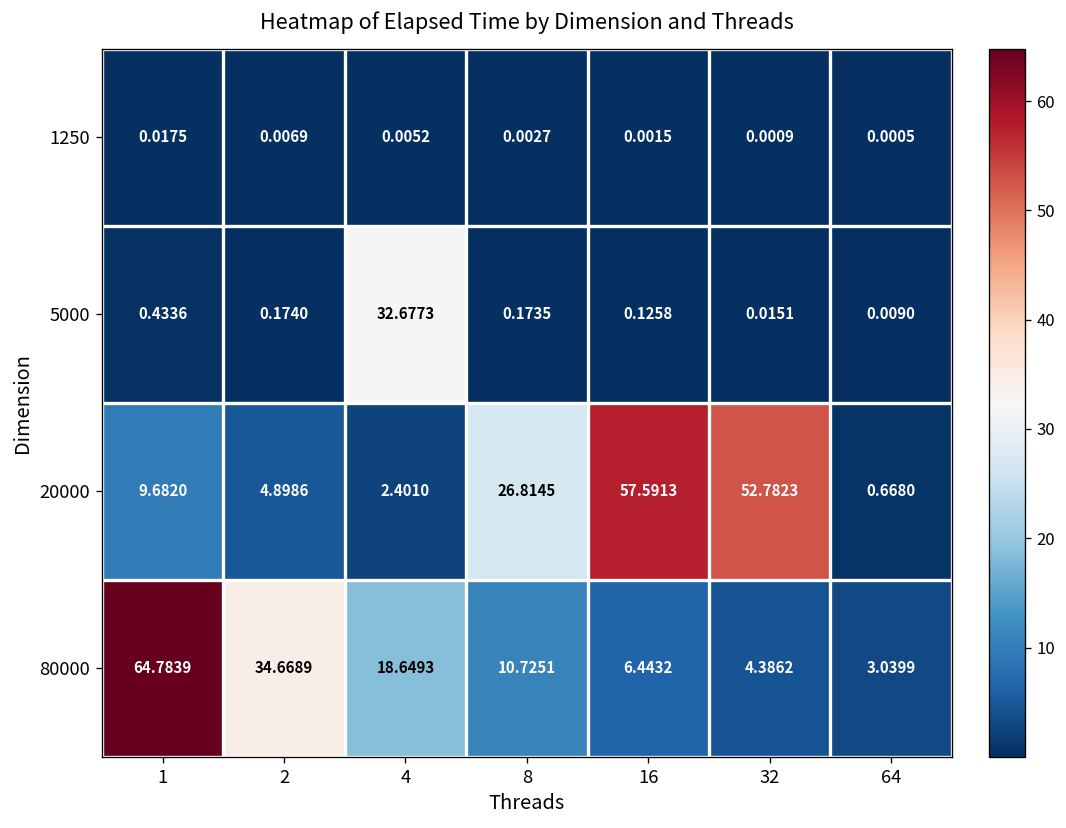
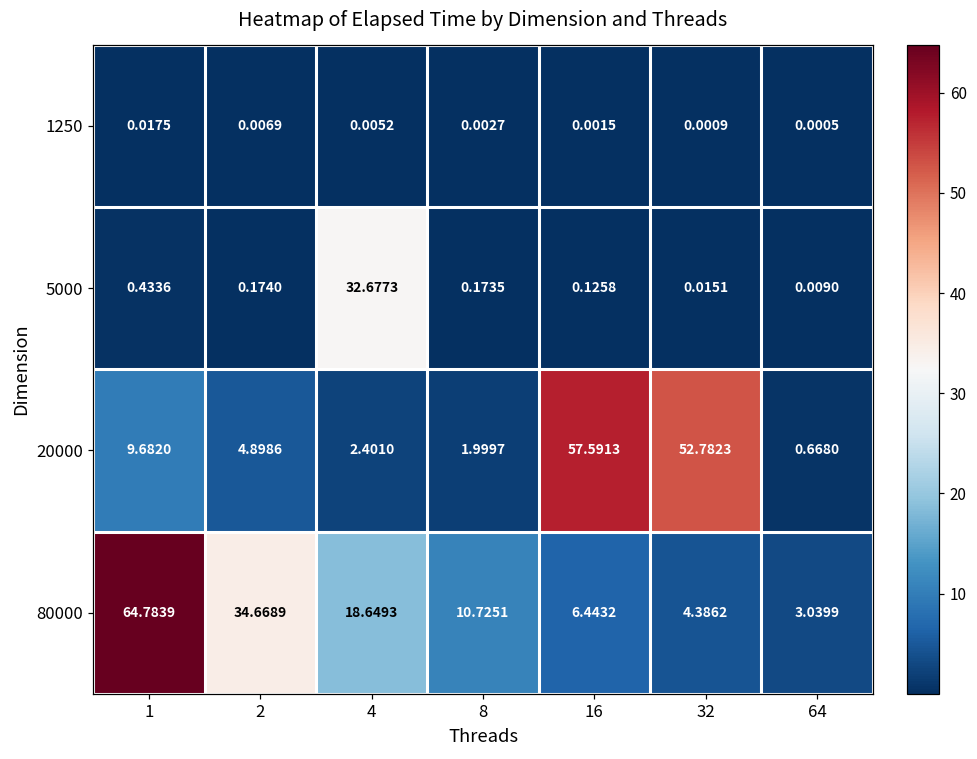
  {
    "1250": {
      "1": 0.0175,
      "2": 0.0069,
      "4": 0.0052,
      "8": 0.0027,
      "16": 0.0015,
      "32": 0.0009,
      "64": 0.0005
    },
    "5000": {
      "1": 0.4336,
      "2": 0.1740,
      "4": 32.6773,
      "8": 0.1735,
      "16": 0.1258,
      "32": 0.0151,
      "64": 0.0090
    },
    "20000": {
      "1": 9.6820,
      "2": 4.8986,
      "4": 2.4010,
-     "8": 26.8145,
+     "8": 1.9997,
      "16": 57.5913,
      "32": 52.7823,
      "64": 0.6680
    },
    "80000": {
      "1": 64.7839,
      "2": 34.6689,
      "4": 18.6493,
      "8": 10.7251,
      "16": 6.4432,
      "32": 4.3862,
      "64": 3.0399
    }
  }
